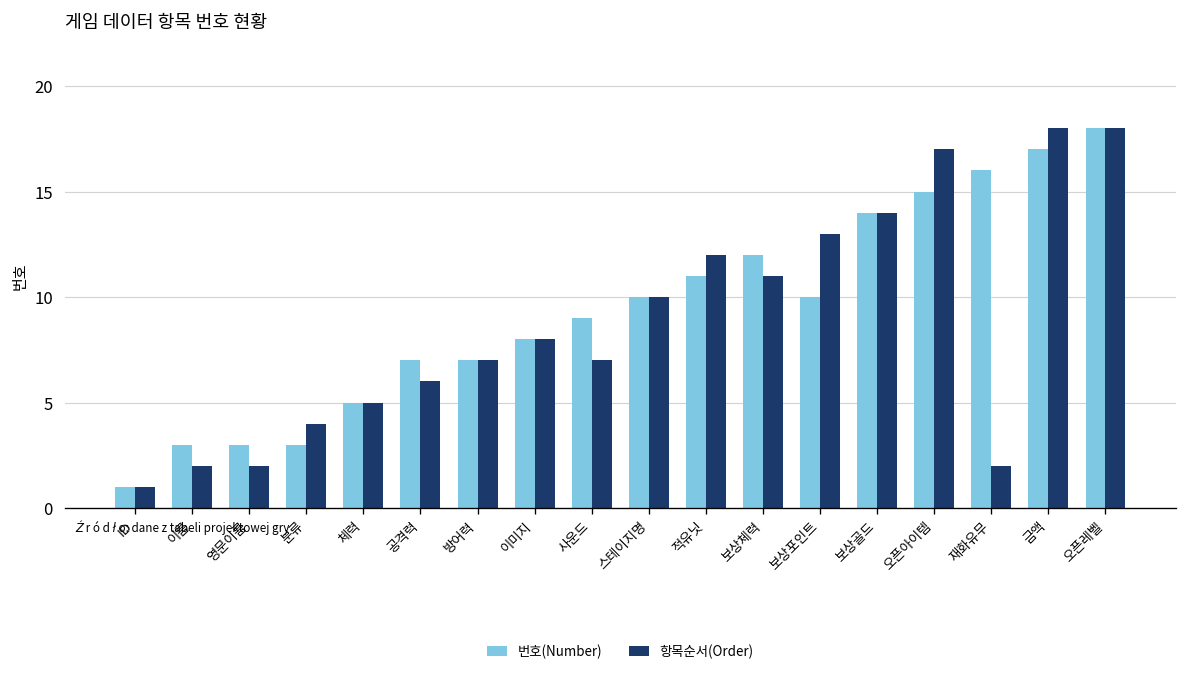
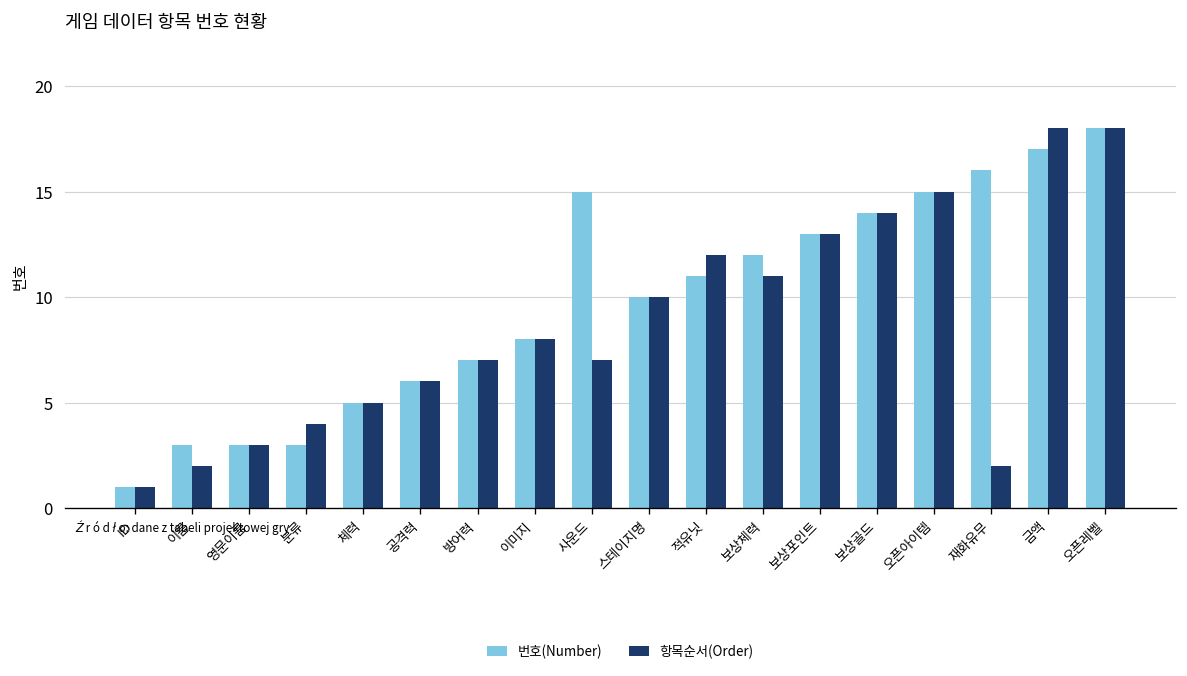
  {
    "번호(Number)": {
      "ID": 1,
      "이름": 3,
      "영문이름": 3,
      "분류": 3,
      "체력": 5,
-     "공격력": 7,
+     "공격력": 6,
      "방어력": 7,
      "이미지": 8,
-     "사운드": 9,
+     "사운드": 15,
      "스테이지명": 10,
      "적유닛": 11,
      "보상체력": 12,
-     "보상포인트": 10,
+     "보상포인트": 13,
      "보상골드": 14,
      "오픈아이템": 15,
      "재화유무": 16,
      "금액": 17,
      "오픈레벨": 18
    },
    "항목순서(Order)": {
      "ID": 1,
      "이름": 2,
-     "영문이름": 2,
+     "영문이름": 3,
      "분류": 4,
      "체력": 5,
      "공격력": 6,
      "방어력": 7,
      "이미지": 8,
      "사운드": 7,
      "스테이지명": 10,
      "적유닛": 12,
      "보상체력": 11,
      "보상포인트": 13,
      "보상골드": 14,
-     "오픈아이템": 17,
+     "오픈아이템": 15,
      "재화유무": 2,
      "금액": 18,
      "오픈레벨": 18
    }
  }
